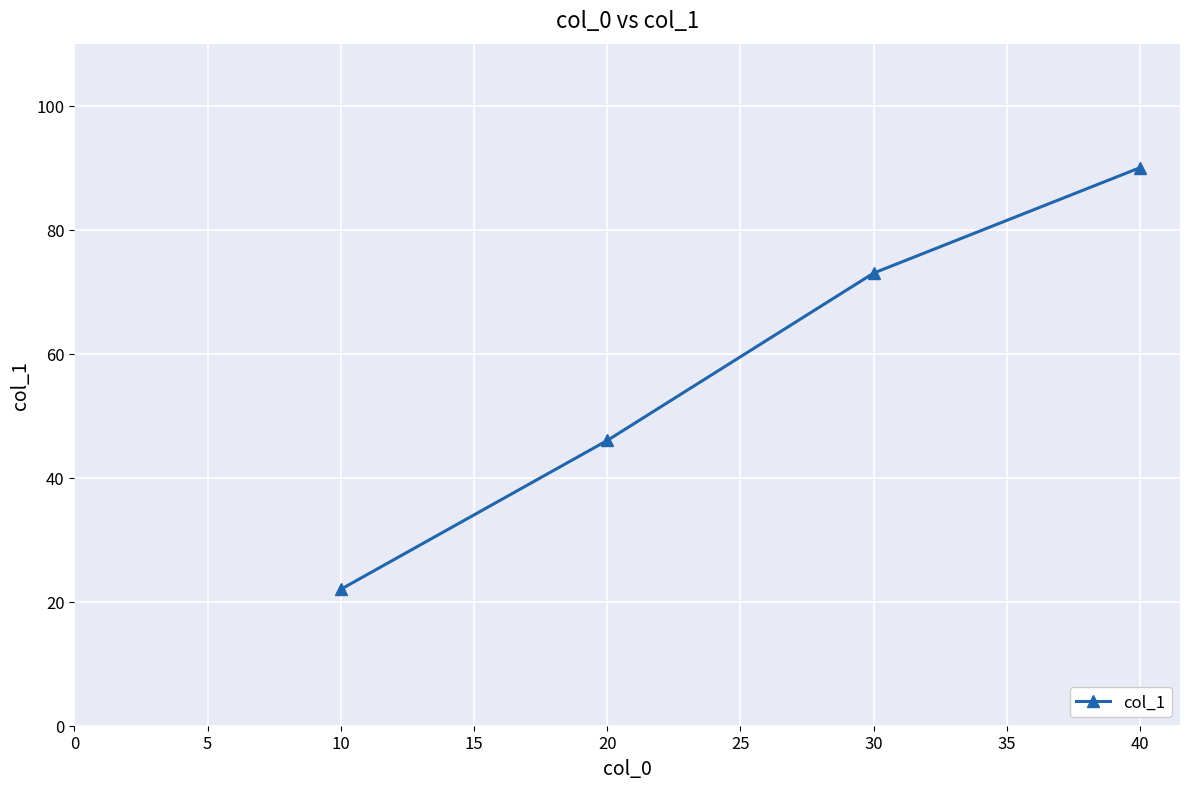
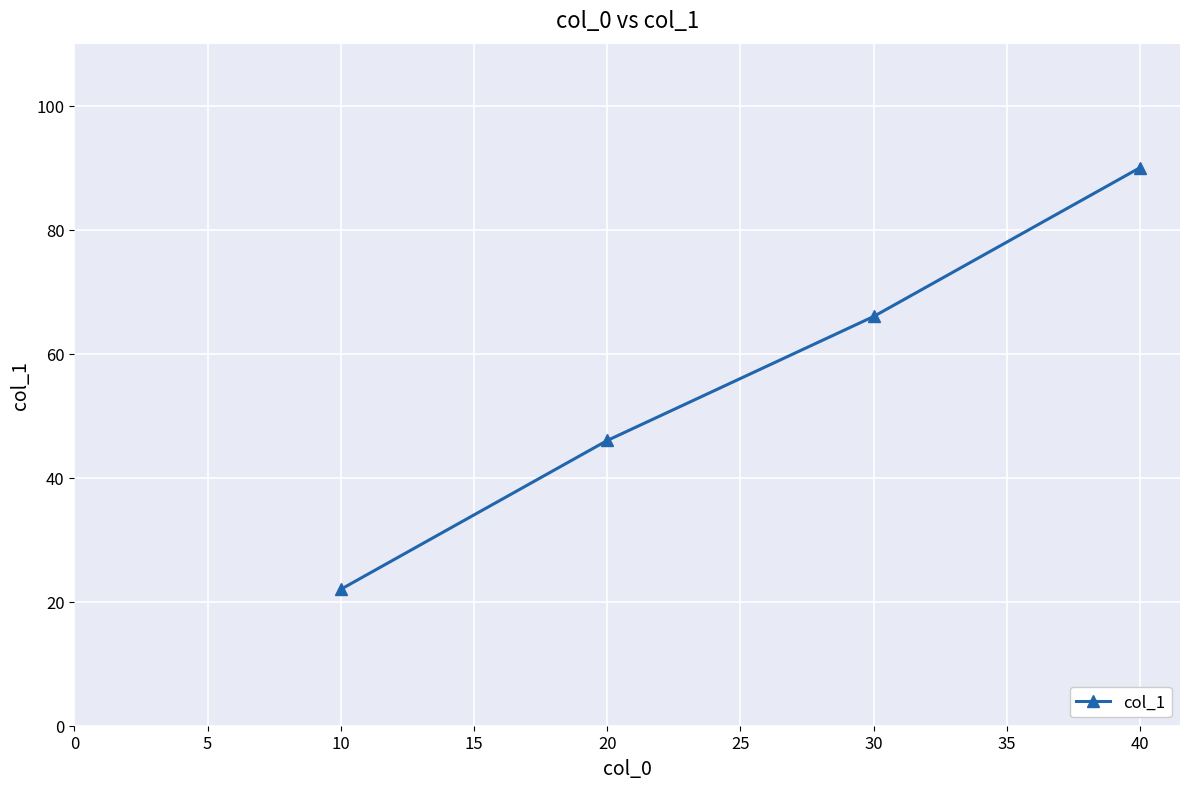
  {
    "10": 22,
    "20": 46,
-   "30": 73,
+   "30": 66,
    "40": 90
  }
